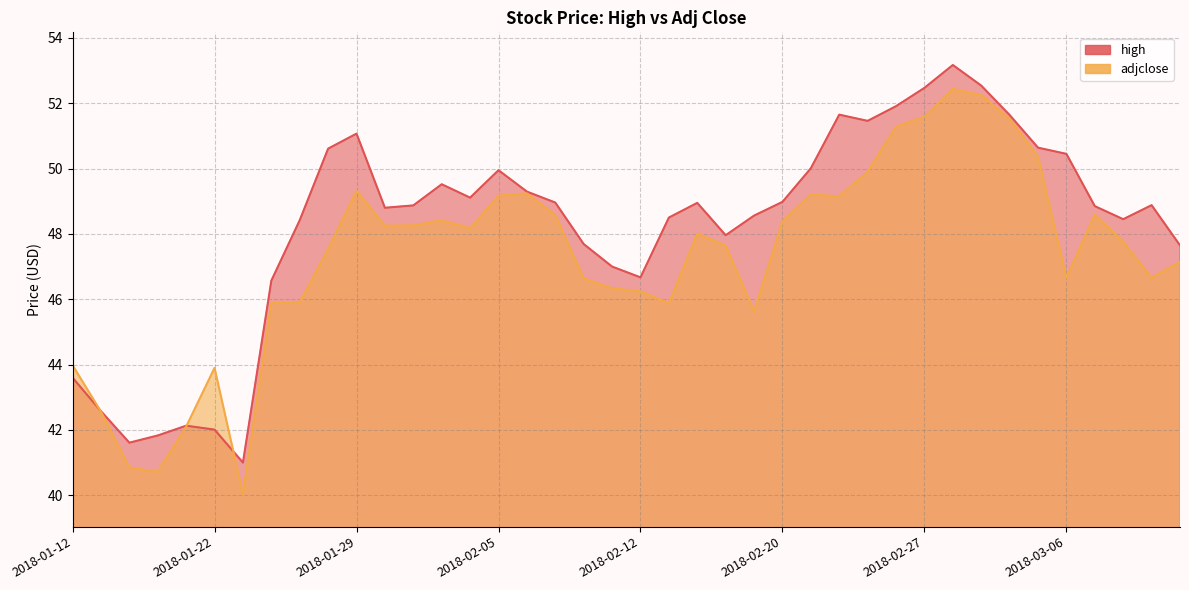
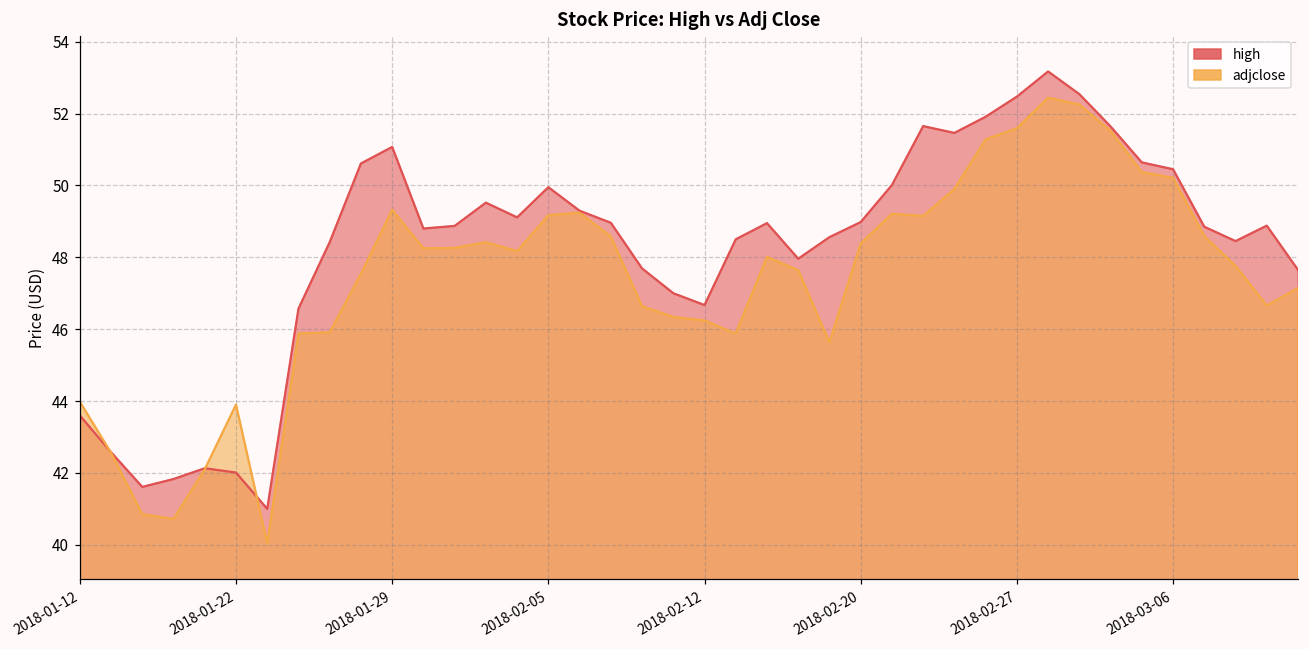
  {
    "high": {
      "2018-01-12": 43.6,
      "2018-01-22": 42.0,
      "2018-01-29": 51.1,
      "2018-02-05": 50.0,
      "2018-02-12": 46.7,
      "2018-02-20": 49.0,
      "2018-02-27": 52.5,
      "2018-03-06": 50.4
    },
    "adjclose": {
      "2018-01-12": 44.0,
      "2018-01-22": 43.9,
      "2018-01-29": 49.3,
      "2018-02-05": 49.2,
      "2018-02-12": 46.2,
      "2018-02-20": 48.4,
      "2018-02-27": 51.6,
-     "2018-03-06": 46.7
+     "2018-03-06": 50.2
    }
  }
